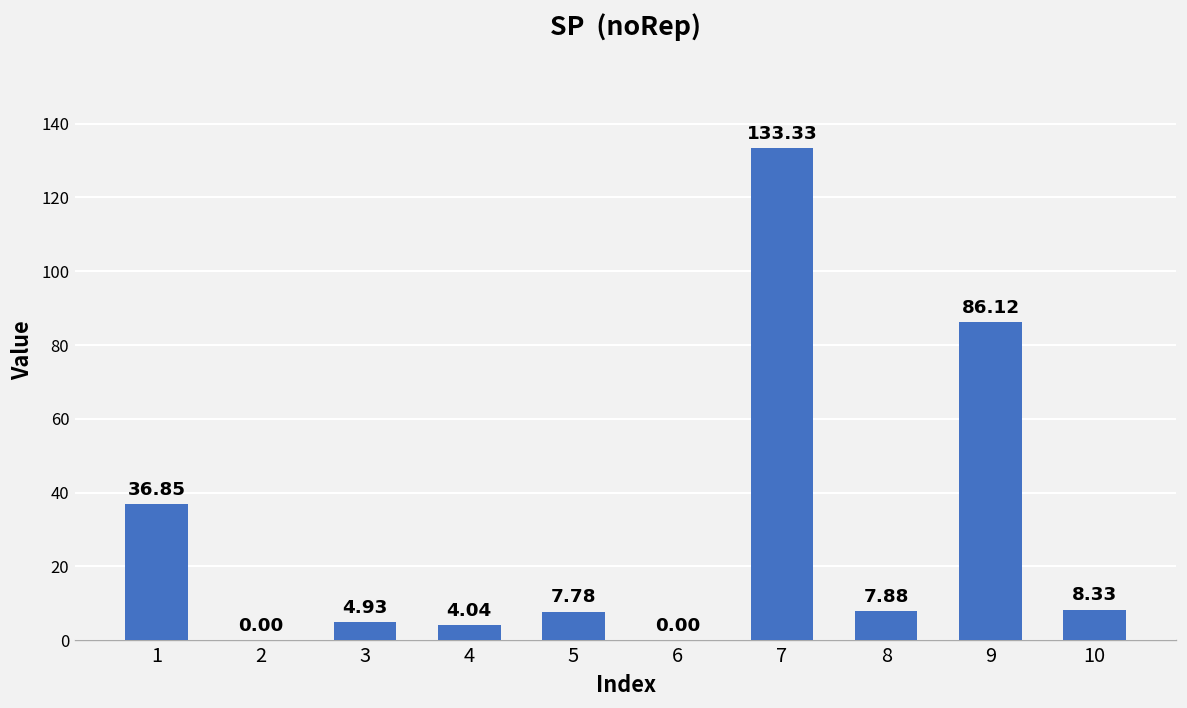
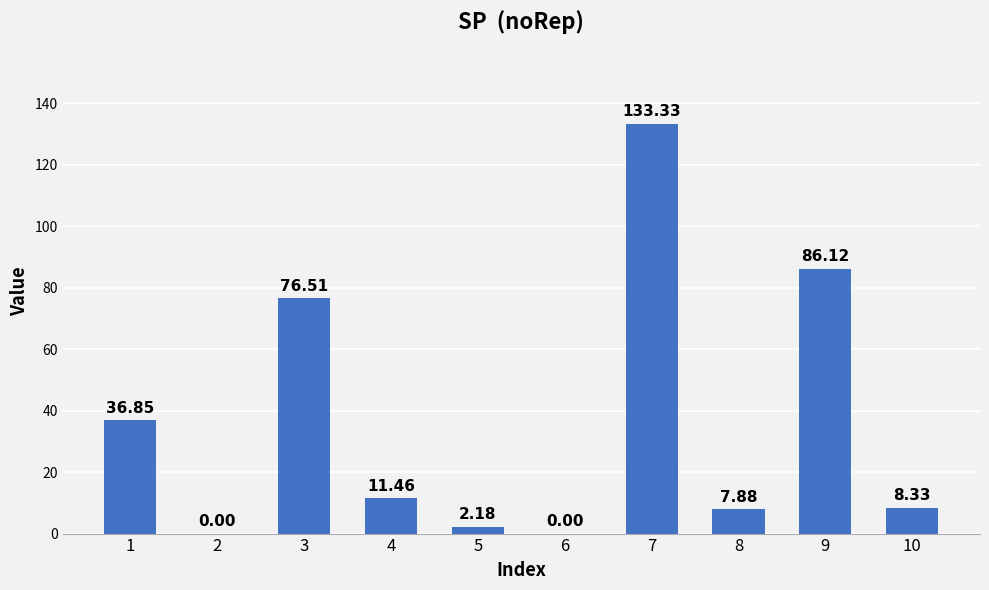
  {
    "1": 36.85,
    "2": 0.00,
-   "3": 4.93,
-   "4": 4.04,
-   "5": 7.78,
+   "3": 76.51,
+   "4": 11.46,
+   "5": 2.18,
    "6": 0.00,
    "7": 133.33,
    "8": 7.88,
    "9": 86.12,
    "10": 8.33
  }
